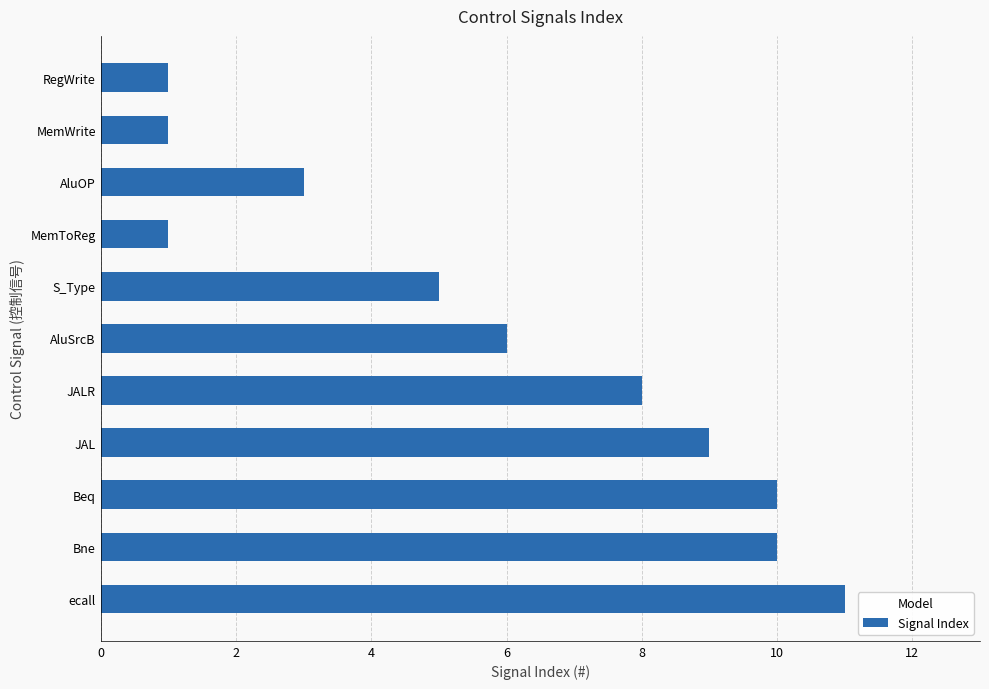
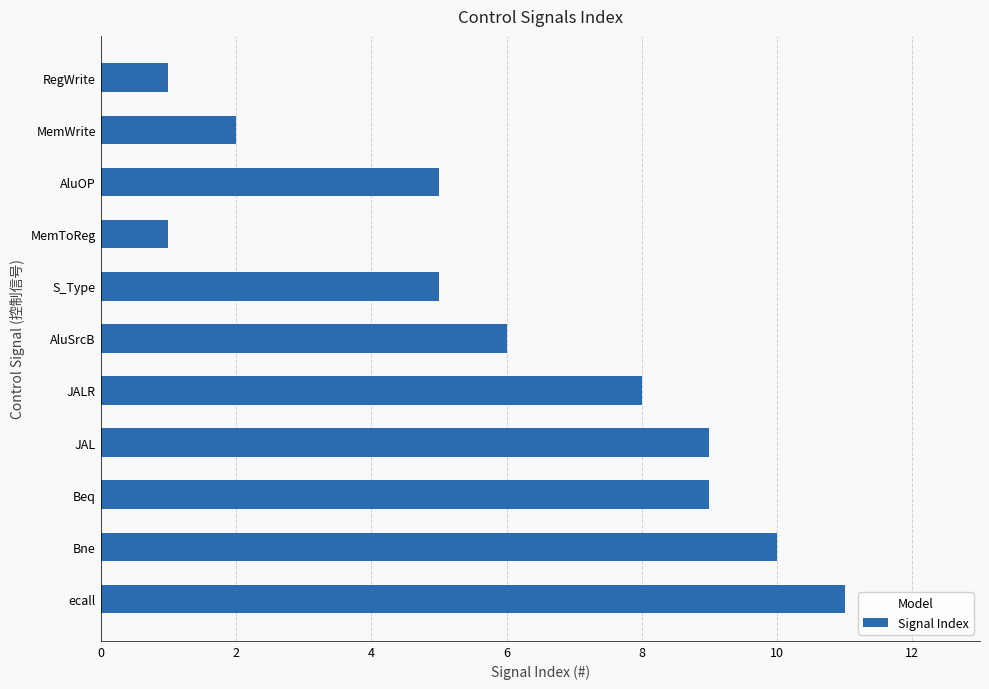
  {
    "RegWrite": 1,
-   "MemWrite": 1,
-   "AluOP": 3,
+   "MemWrite": 2,
+   "AluOP": 5,
    "MemToReg": 1,
    "S_Type": 5,
    "AluSrcB": 6,
    "JALR": 8,
    "JAL": 9,
-   "Beq": 10,
+   "Beq": 9,
    "Bne": 10,
    "ecall": 11
  }
